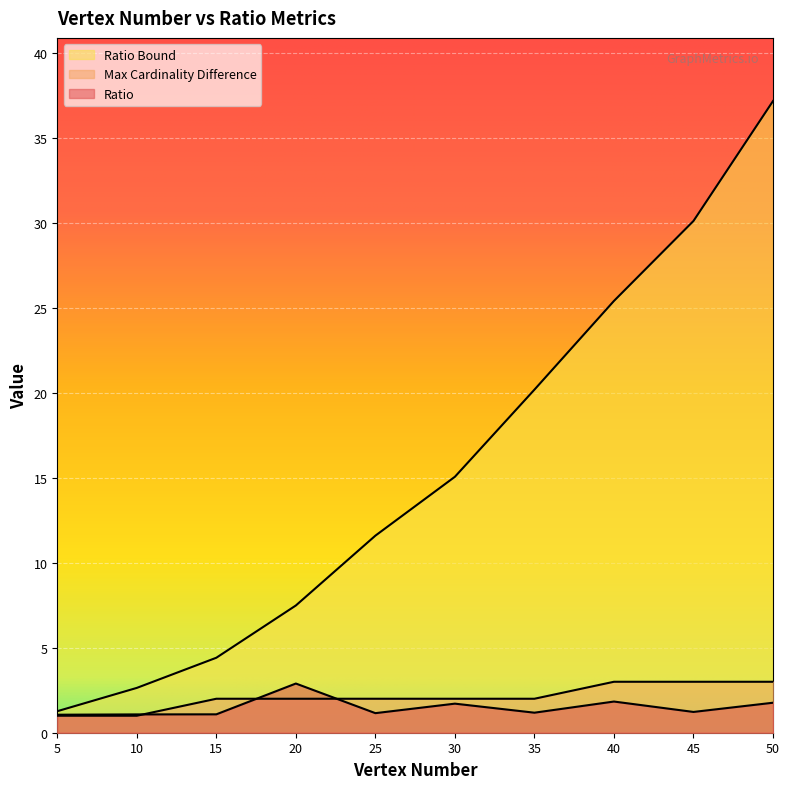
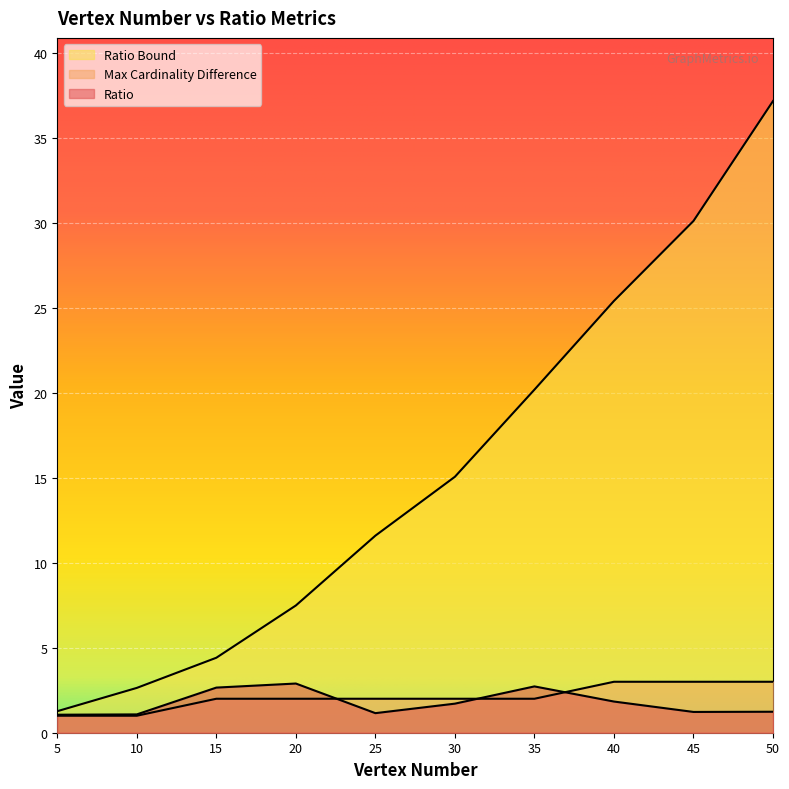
  {
    "Ratio": {
-     "15": 1.1,
+     "15": 2.7,
      "20": 2.9,
      "25": 1.2,
      "30": 1.7,
-     "35": 1.2,
+     "35": 2.7,
      "40": 1.8,
      "45": 1.2,
-     "50": 1.8
+     "50": 1.2
    }
  }
